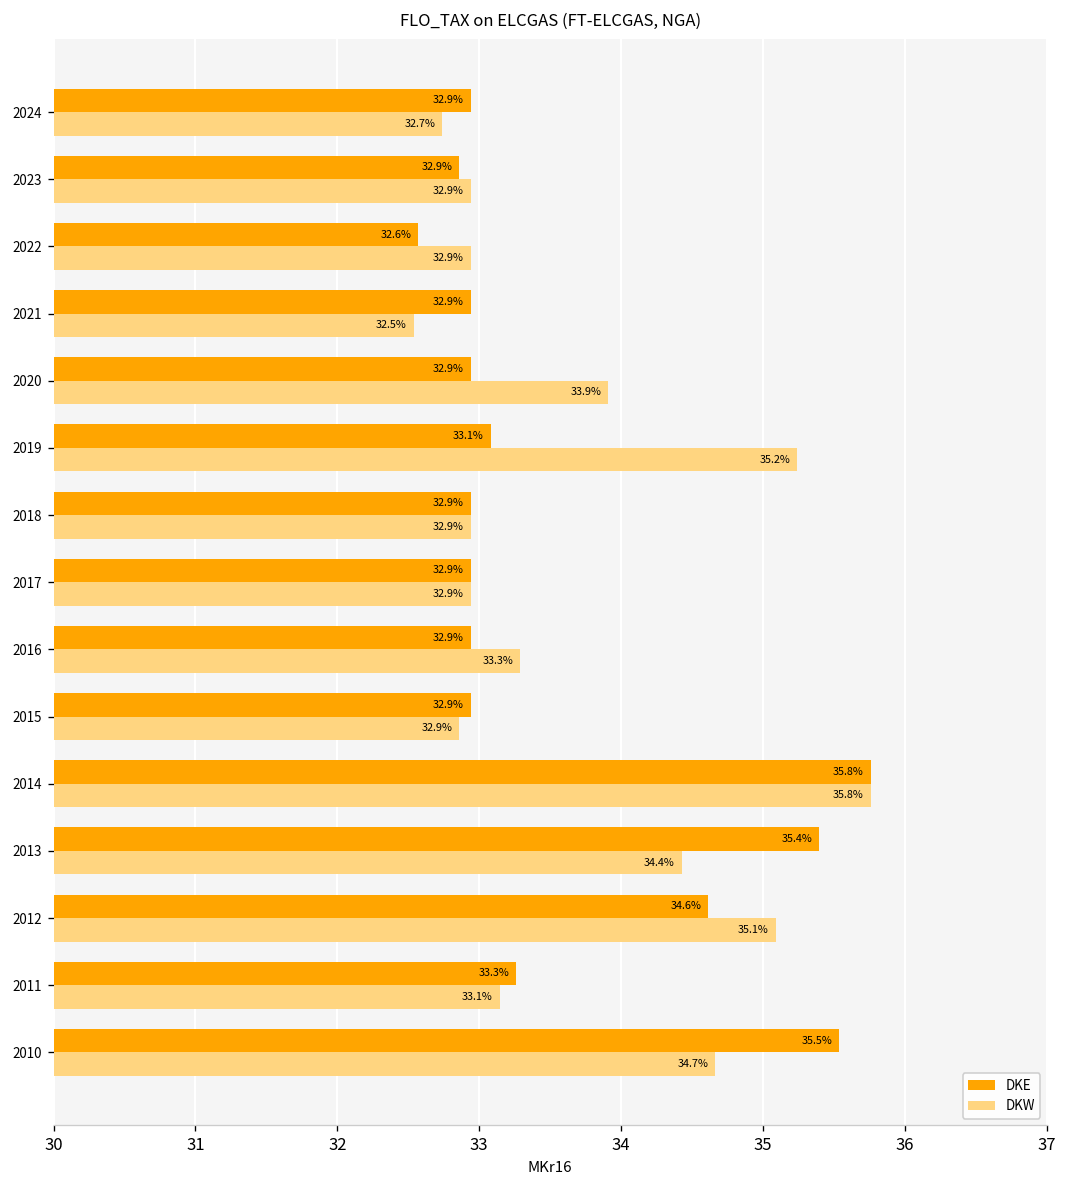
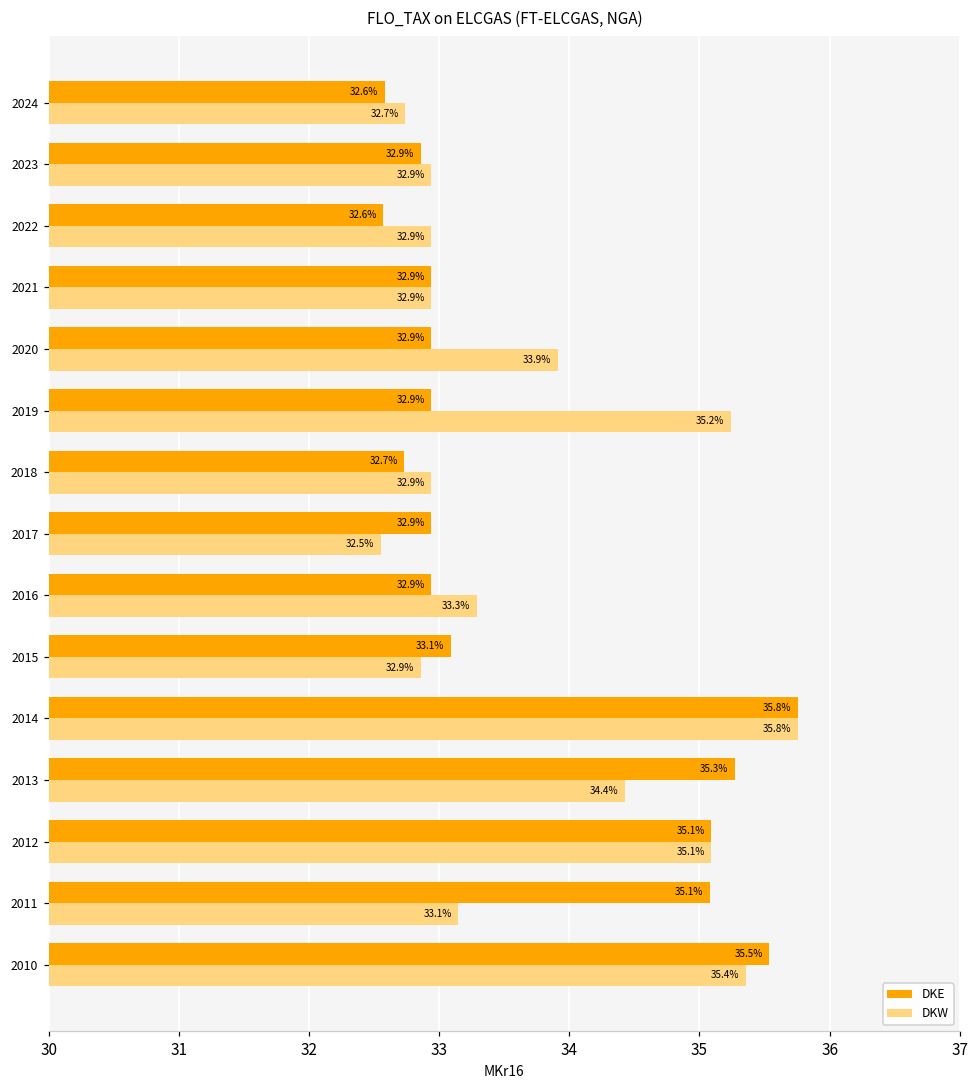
  {
    "DKE": {
-     "2024": "32.9%",
+     "2024": "32.6%",
      "2023": "32.9%",
      "2022": "32.6%",
      "2021": "32.9%",
      "2020": "32.9%",
-     "2019": "33.1%",
-     "2018": "32.9%",
+     "2019": "32.9%",
+     "2018": "32.7%",
      "2017": "32.9%",
      "2016": "32.9%",
-     "2015": "32.9%",
+     "2015": "33.1%",
      "2014": "35.8%",
-     "2013": "35.4%",
-     "2012": "34.6%",
-     "2011": "33.3%",
+     "2013": "35.3%",
+     "2012": "35.1%",
+     "2011": "35.1%",
      "2010": "35.5%"
    },
    "DKW": {
      "2024": "32.7%",
      "2023": "32.9%",
      "2022": "32.9%",
-     "2021": "32.5%",
+     "2021": "32.9%",
      "2020": "33.9%",
      "2019": "35.2%",
      "2018": "32.9%",
-     "2017": "32.9%",
+     "2017": "32.5%",
      "2016": "33.3%",
      "2015": "32.9%",
      "2014": "35.8%",
      "2013": "34.4%",
      "2012": "35.1%",
      "2011": "33.1%",
-     "2010": "34.7%"
+     "2010": "35.4%"
    }
  }
